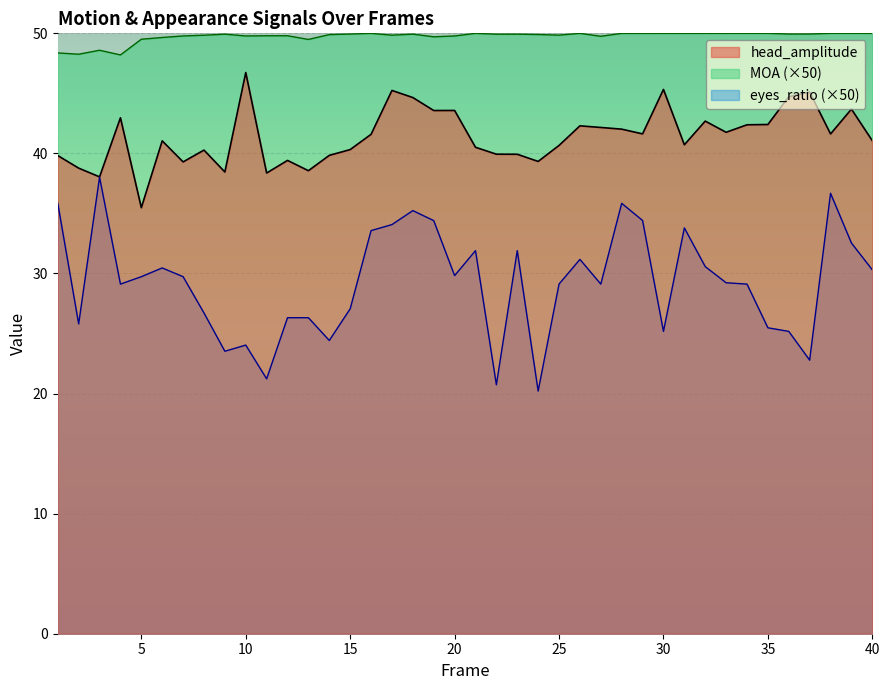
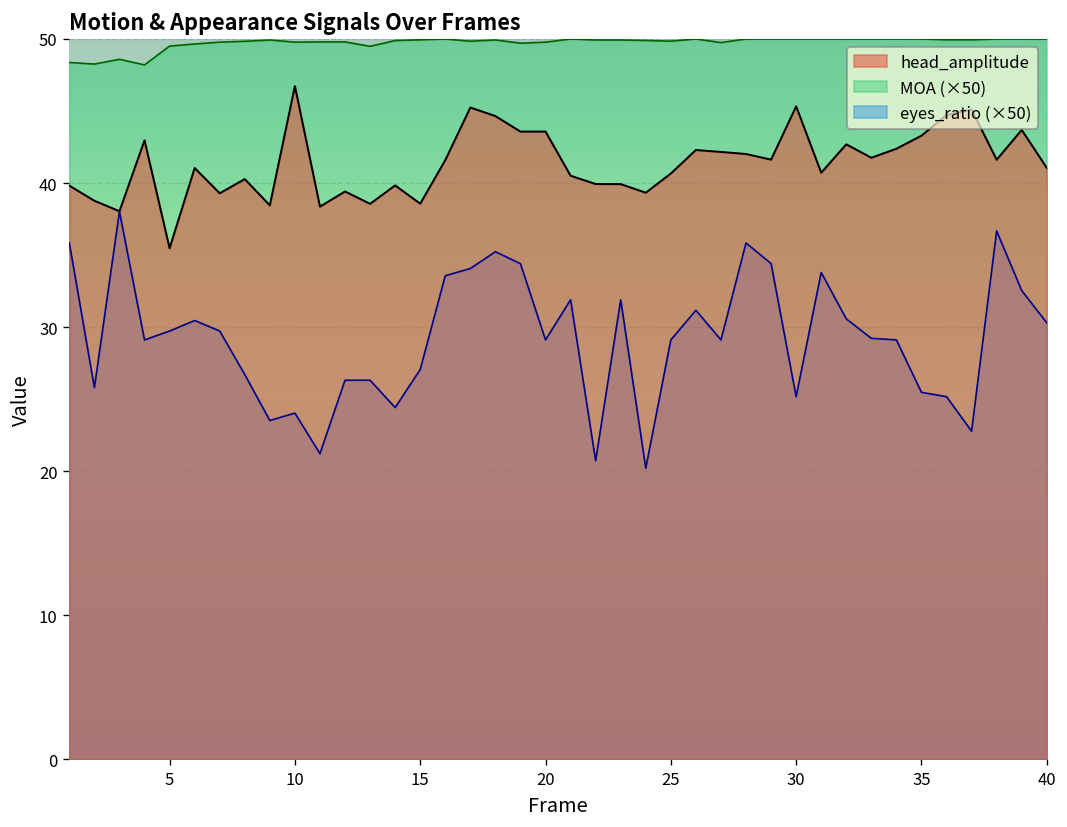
  {
    "head_amplitude": {
      "5": 35.5,
      "10": 46.7,
-     "15": 40.3,
+     "15": 38.6,
      "20": 43.6,
      "25": 40.7,
      "30": 45.3,
-     "35": 42.4,
+     "35": 43.3,
      "40": 41.1
    },
    "MOA (×50)": {
      "5": 49.5,
      "10": 49.8,
      "15": 49.9,
      "20": 49.8,
      "25": 49.8,
      "30": 50.0,
      "35": 50.0,
      "40": 50.0
    },
    "eyes_ratio (×50)": {
      "5": 29.7,
      "10": 24.0,
      "15": 27.1,
-     "20": 29.8,
+     "20": 29.1,
      "25": 29.1,
      "30": 25.2,
      "35": 25.5,
      "40": 30.3
    }
  }
